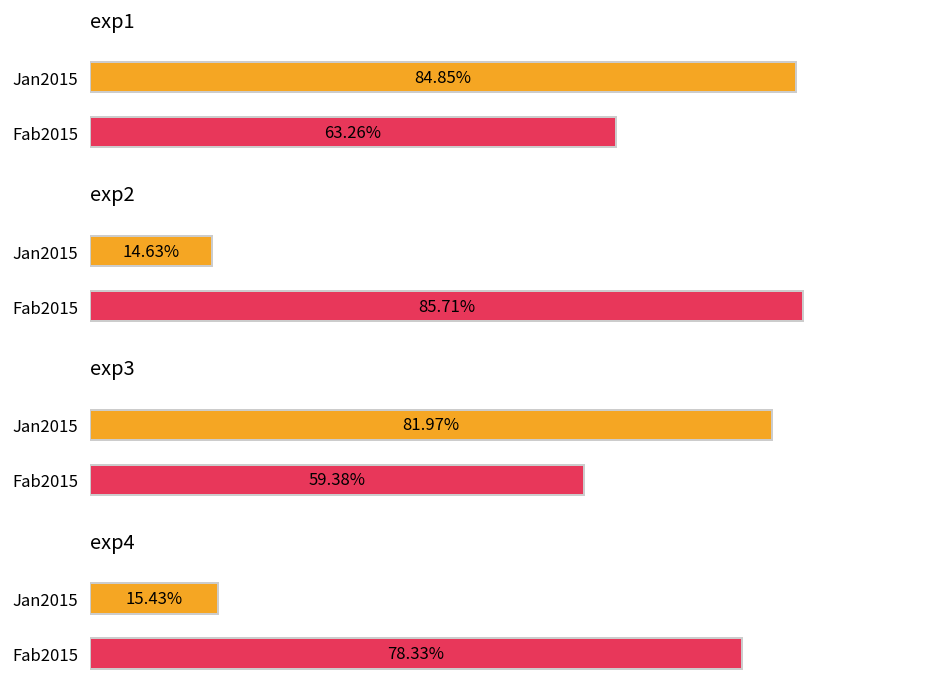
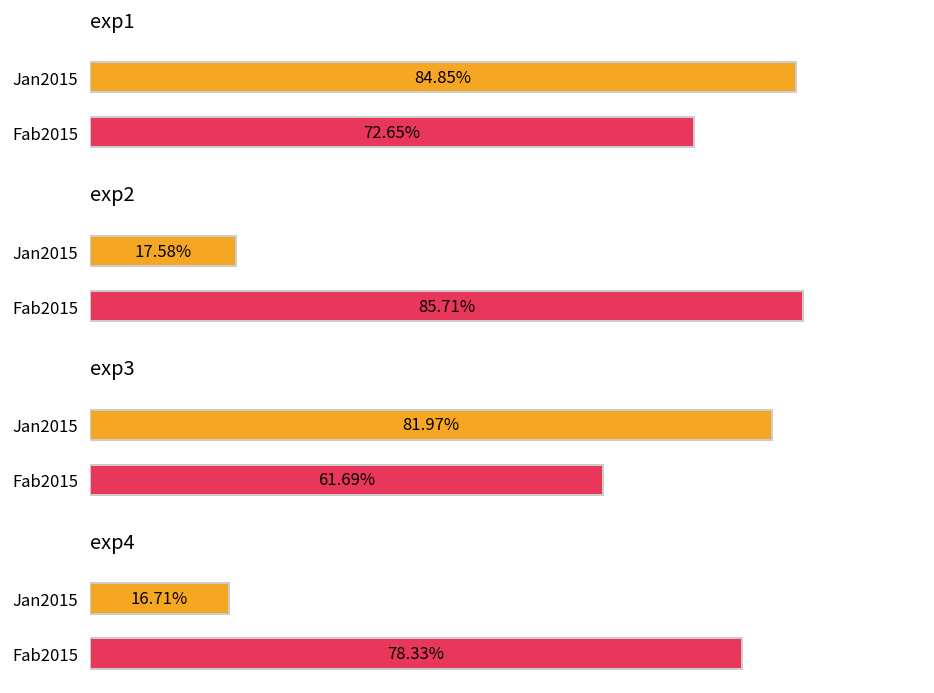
  {
    "exp1": {
      "Jan2015": "84.85%",
-     "Fab2015": "63.26%"
+     "Fab2015": "72.65%"
    },
    "exp2": {
-     "Jan2015": "14.63%",
+     "Jan2015": "17.58%",
      "Fab2015": "85.71%"
    },
    "exp3": {
      "Jan2015": "81.97%",
-     "Fab2015": "59.38%"
+     "Fab2015": "61.69%"
    },
    "exp4": {
-     "Jan2015": "15.43%",
+     "Jan2015": "16.71%",
      "Fab2015": "78.33%"
    }
  }
